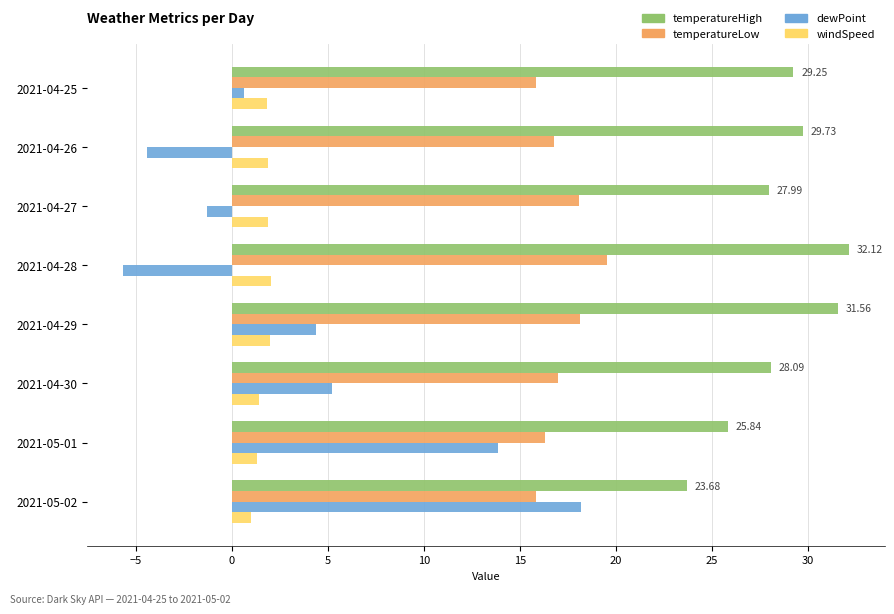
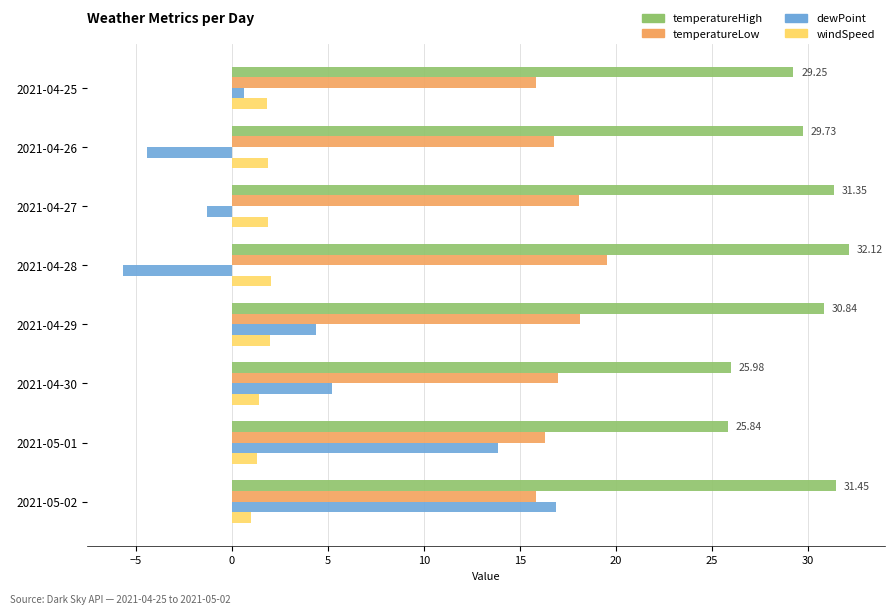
  {
    "temperatureHigh": {
      "2021-04-25": 29.25,
      "2021-04-26": 29.73,
-     "2021-04-27": 27.99,
+     "2021-04-27": 31.35,
      "2021-04-28": 32.12,
-     "2021-04-29": 31.56,
-     "2021-04-30": 28.09,
+     "2021-04-29": 30.84,
+     "2021-04-30": 25.98,
      "2021-05-01": 25.84,
-     "2021-05-02": 23.68
+     "2021-05-02": 31.45
    },
    "dewPoint": {
      "2021-04-25": 0.6,
      "2021-04-26": -4.4,
      "2021-04-27": -1.3,
      "2021-04-28": -5.7,
      "2021-04-29": 4.4,
      "2021-04-30": 5.2,
      "2021-05-01": 13.9,
-     "2021-05-02": 18.2
+     "2021-05-02": 16.9
    }
  }
